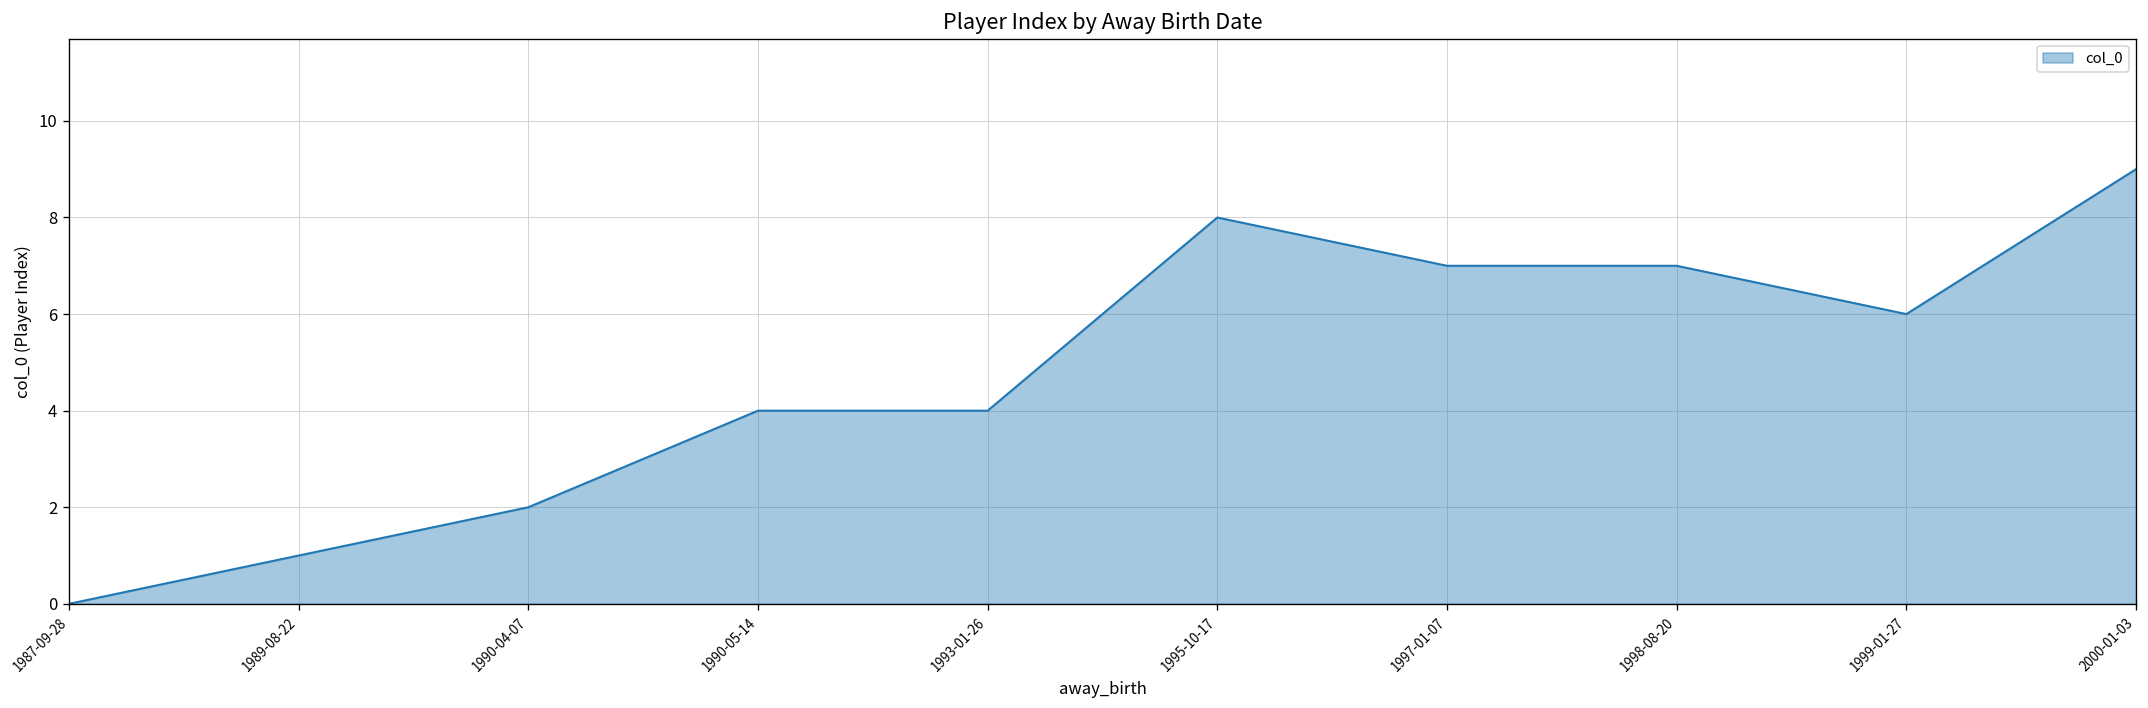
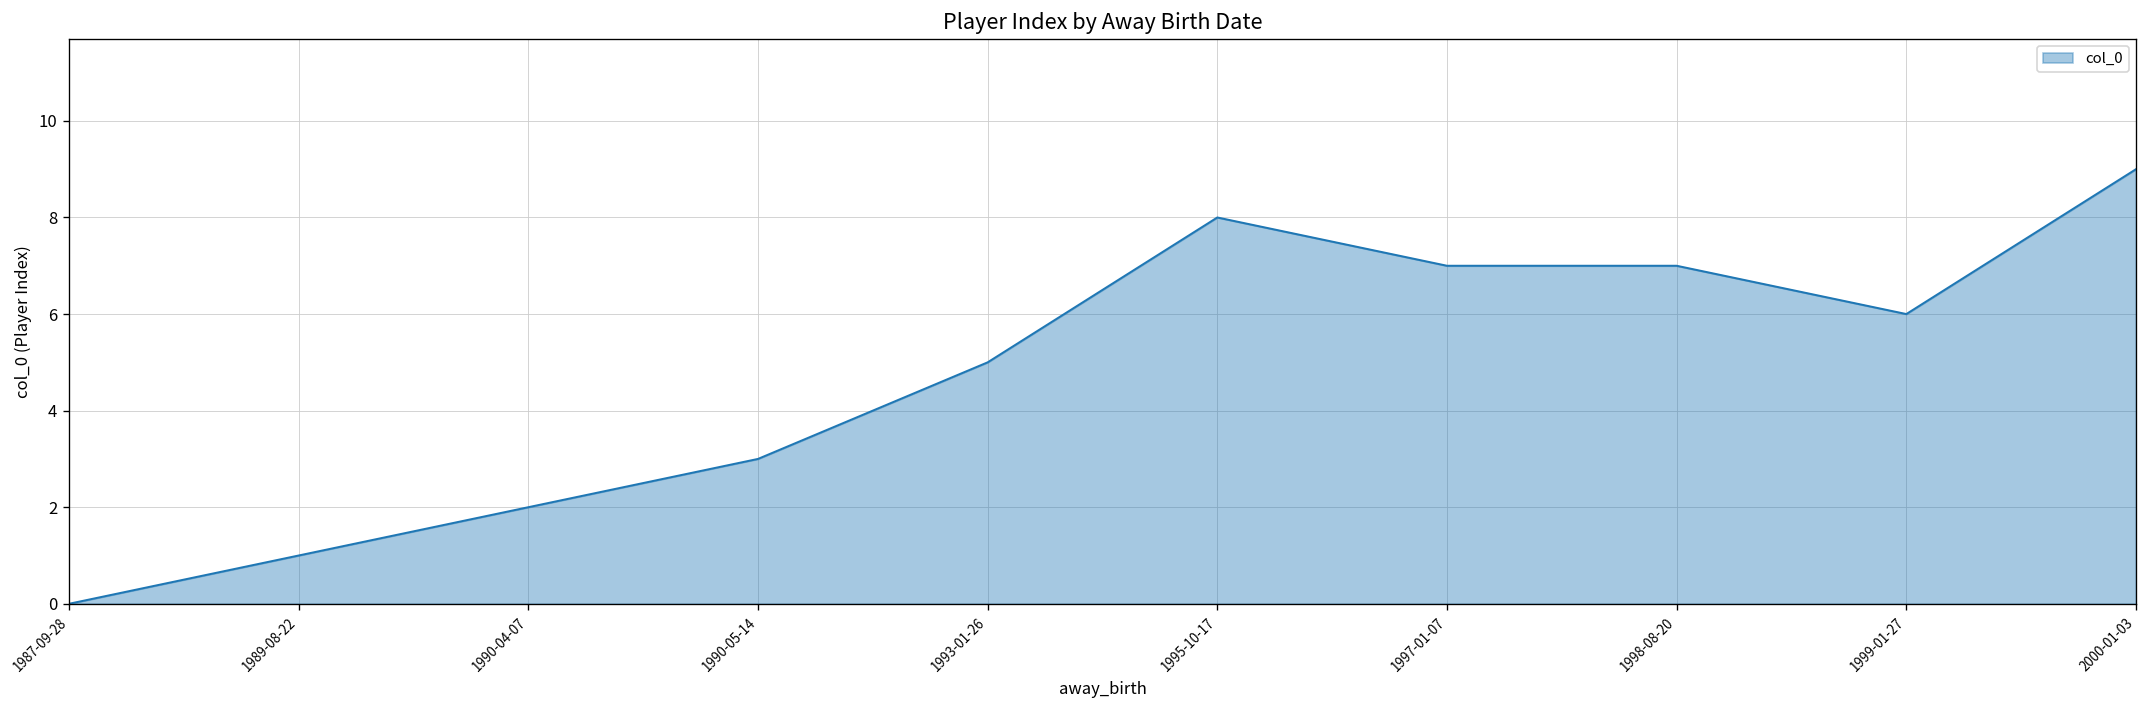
  {
    "1987-09-28": 0,
    "1989-08-22": 1,
    "1990-04-07": 2,
-   "1990-05-14": 4,
-   "1993-01-26": 4,
+   "1990-05-14": 3,
+   "1993-01-26": 5,
    "1995-10-17": 8,
    "1997-01-07": 7,
    "1998-08-20": 7,
    "1999-01-27": 6,
    "2000-01-03": 9
  }
